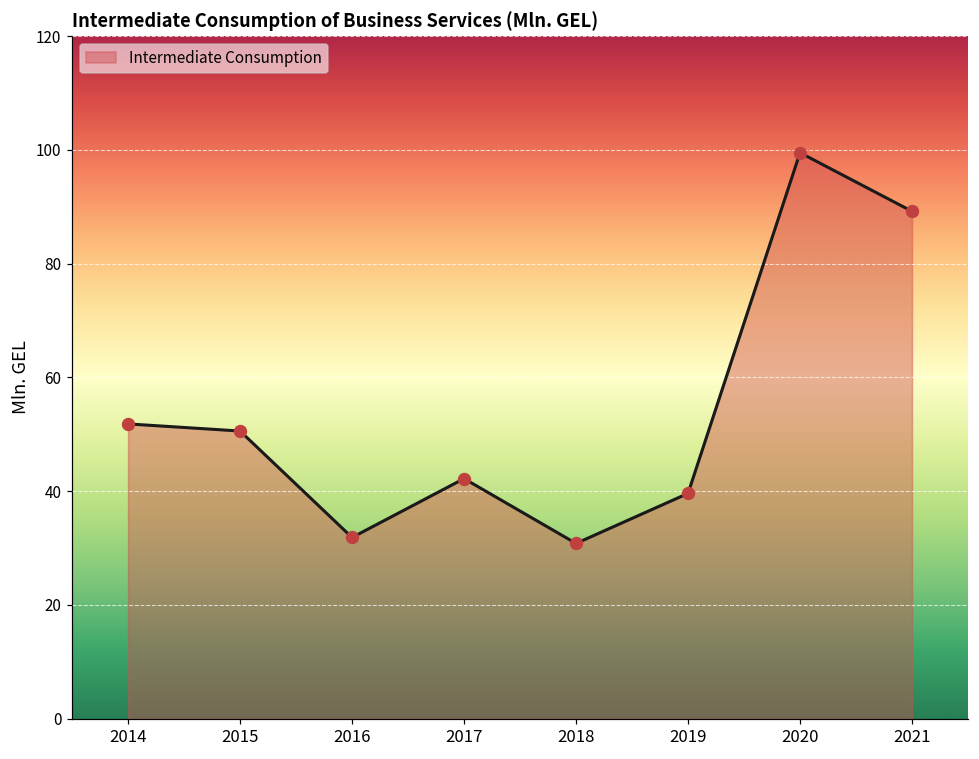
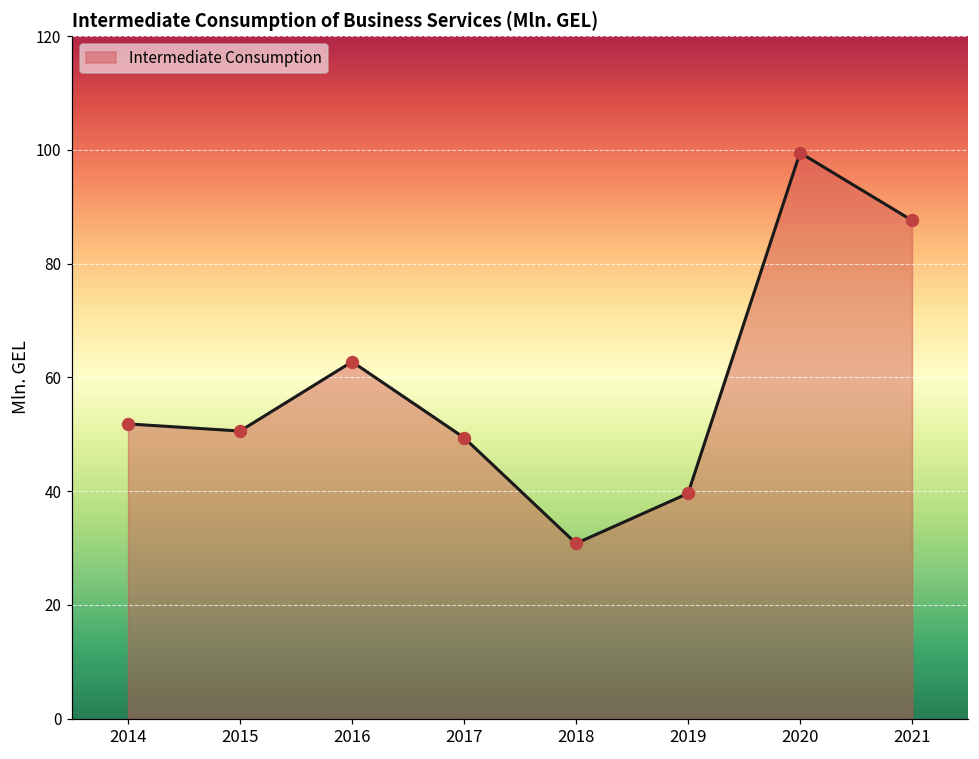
  {
    "2014": 52,
    "2015": 51,
-   "2016": 32,
-   "2017": 42,
+   "2016": 63,
+   "2017": 49,
    "2018": 31,
    "2019": 40,
    "2020": 100,
-   "2021": 89
+   "2021": 88
  }
